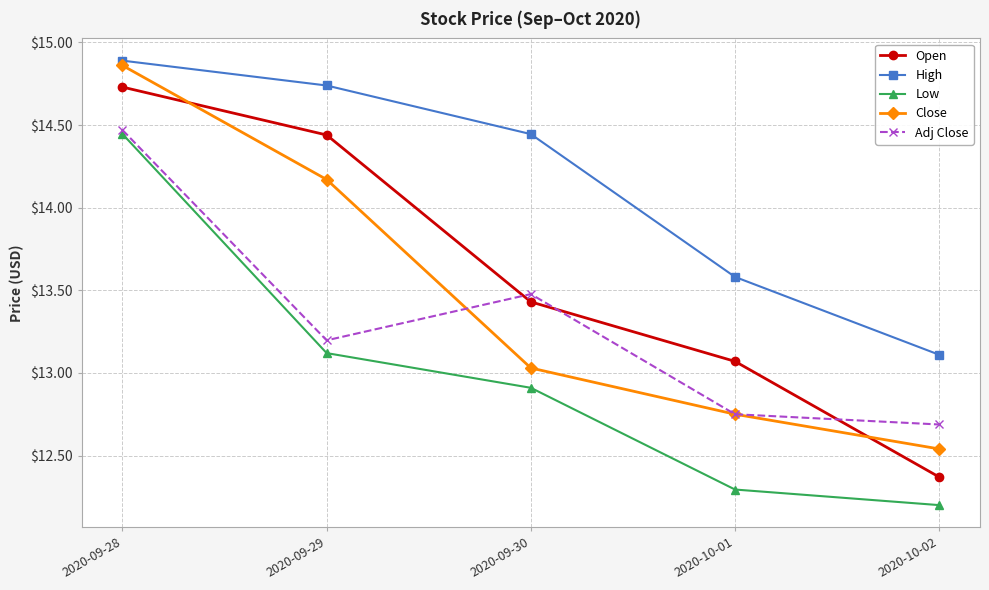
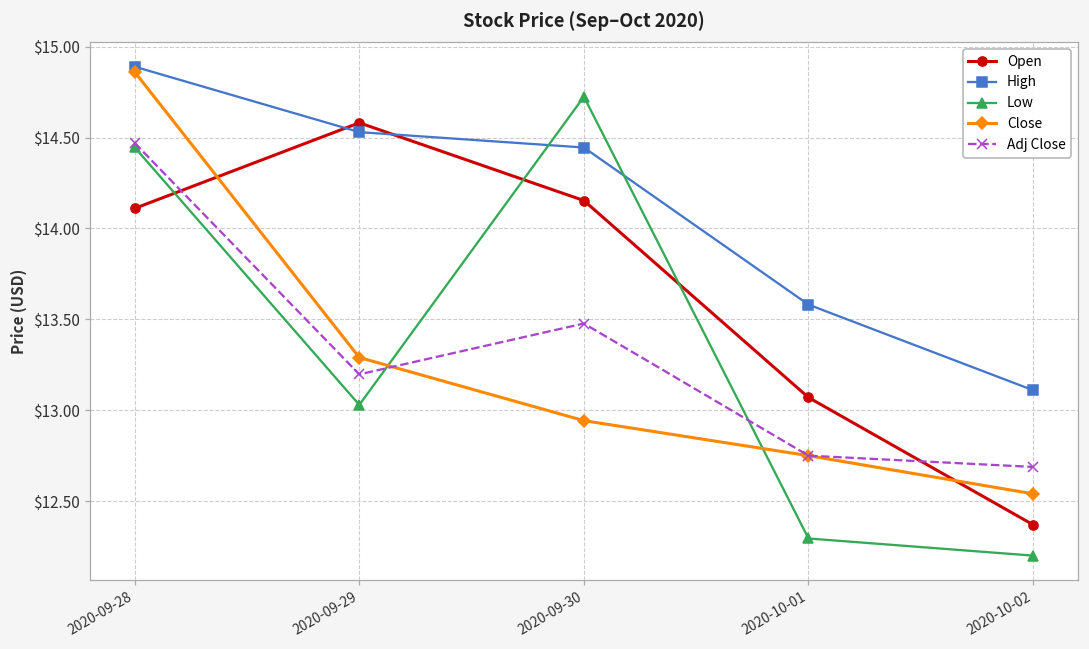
  {
    "Open": {
-     "2020-09-28": "$14.73",
-     "2020-09-29": "$14.44",
-     "2020-09-30": "$13.43",
+     "2020-09-28": "$14.11",
+     "2020-09-29": "$14.58",
+     "2020-09-30": "$14.15",
      "2020-10-01": "$13.07",
      "2020-10-02": "$12.37"
    },
    "High": {
      "2020-09-28": "$14.89",
-     "2020-09-29": "$14.74",
+     "2020-09-29": "$14.53",
      "2020-09-30": "$14.45",
      "2020-10-01": "$13.58",
      "2020-10-02": "$13.11"
    },
    "Low": {
      "2020-09-28": "$14.45",
-     "2020-09-29": "$13.12",
-     "2020-09-30": "$12.91",
+     "2020-09-29": "$13.03",
+     "2020-09-30": "$14.72",
      "2020-10-01": "$12.29",
      "2020-10-02": "$12.20"
    },
    "Close": {
      "2020-09-28": "$14.86",
-     "2020-09-29": "$14.17",
-     "2020-09-30": "$13.03",
+     "2020-09-29": "$13.29",
+     "2020-09-30": "$12.94",
      "2020-10-02": "$12.54"
    },
    "Adj Close": {
      "2020-09-28": "$14.47",
      "2020-09-29": "$13.20",
      "2020-09-30": "$13.48",
      "2020-10-02": "$12.69"
    }
  }
